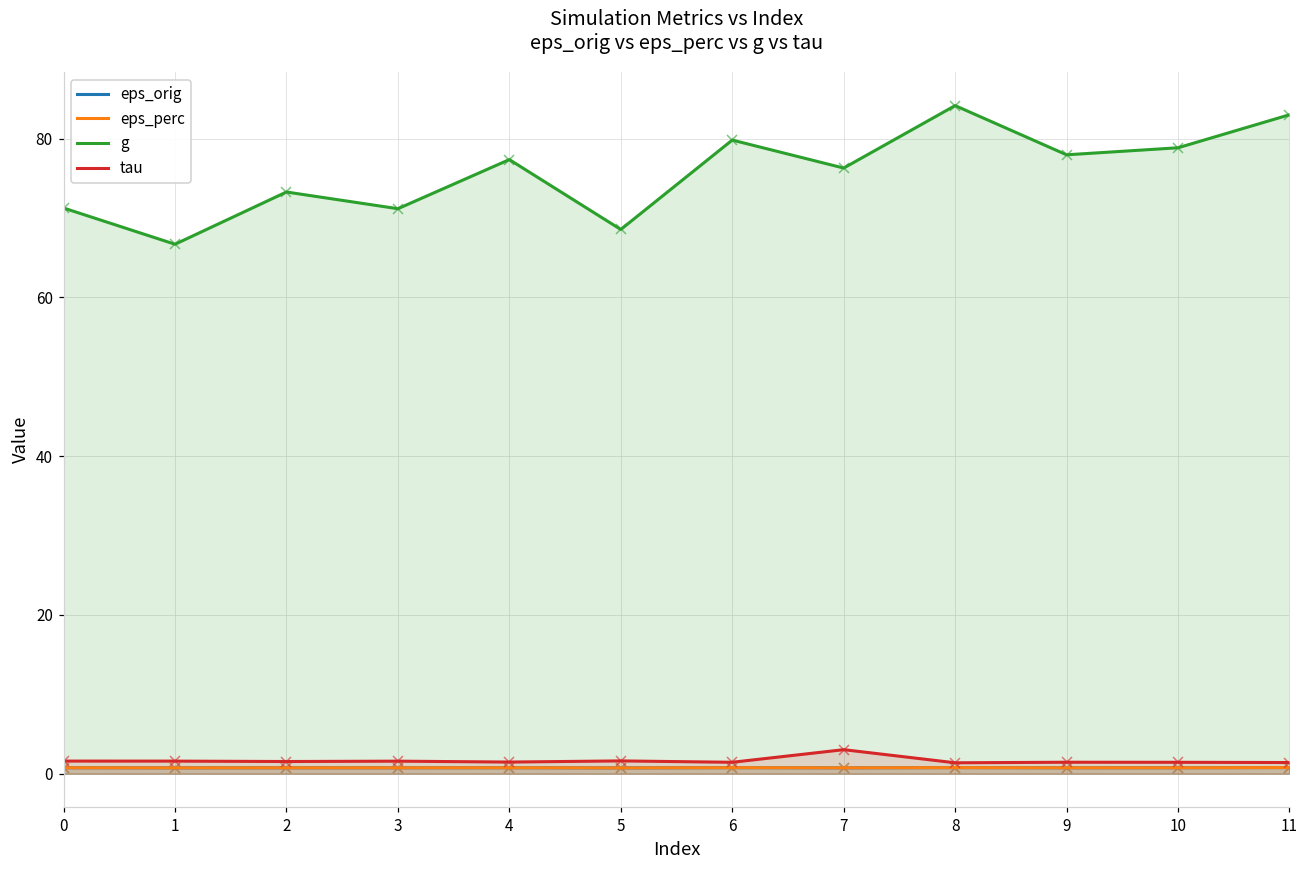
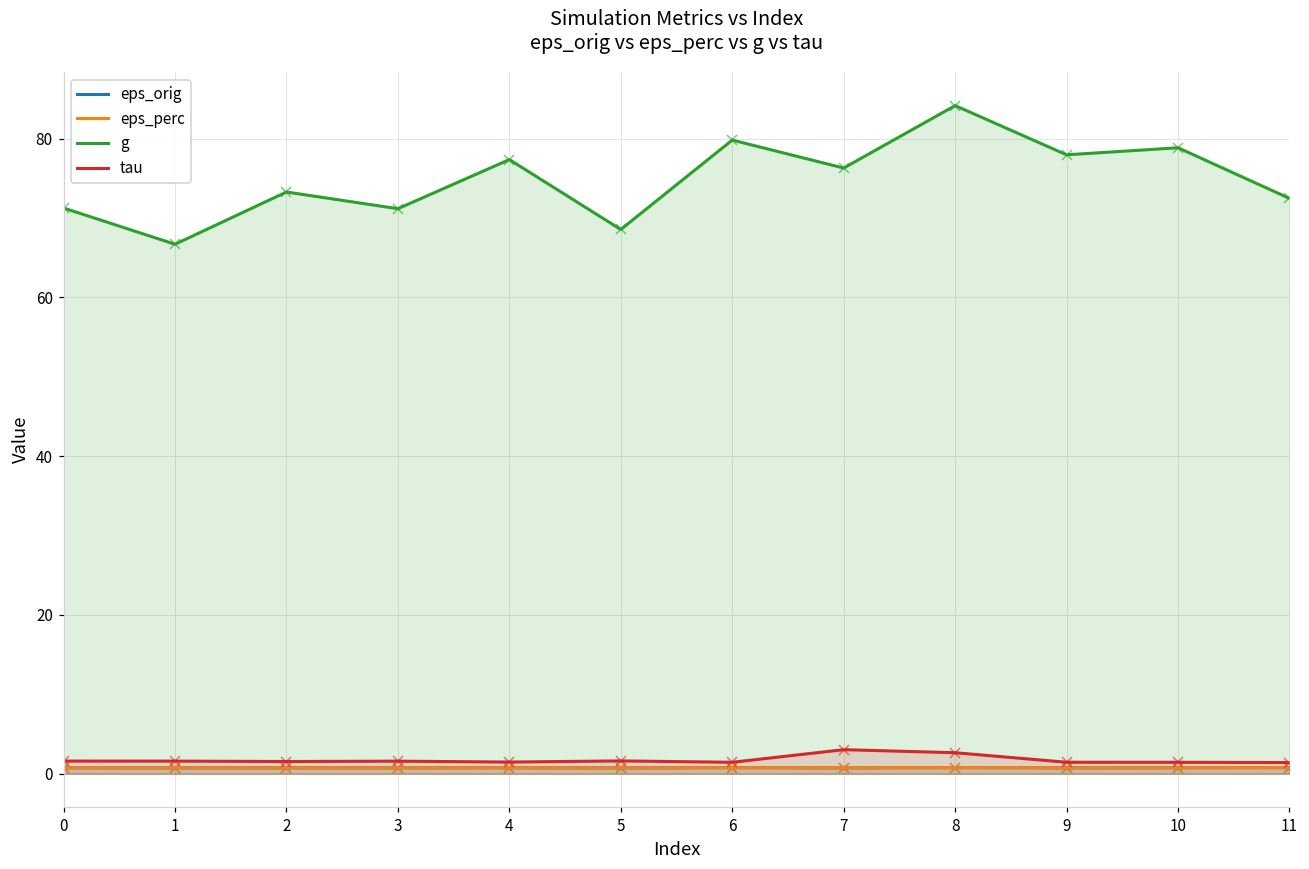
  {
    "eps_perc": {
      "0": 1,
      "1": 1,
      "2": 1,
      "3": 1,
      "4": 1,
      "5": 1,
      "6": 1,
      "7": 1,
      "8": 1,
      "9": 1,
      "10": 1,
      "11": 1
    },
    "g": {
      "0": 71,
      "1": 67,
      "2": 73,
      "3": 71,
      "4": 77,
      "5": 69,
      "6": 80,
      "7": 76,
      "8": 84,
      "9": 78,
      "10": 79,
-     "11": 83
+     "11": 72
    },
    "tau": {
      "0": 2,
      "1": 2,
      "2": 2,
      "3": 2,
      "4": 1,
      "5": 2,
      "6": 1,
      "7": 3,
-     "8": 1,
+     "8": 3,
      "9": 1,
      "10": 1,
      "11": 1
    }
  }
